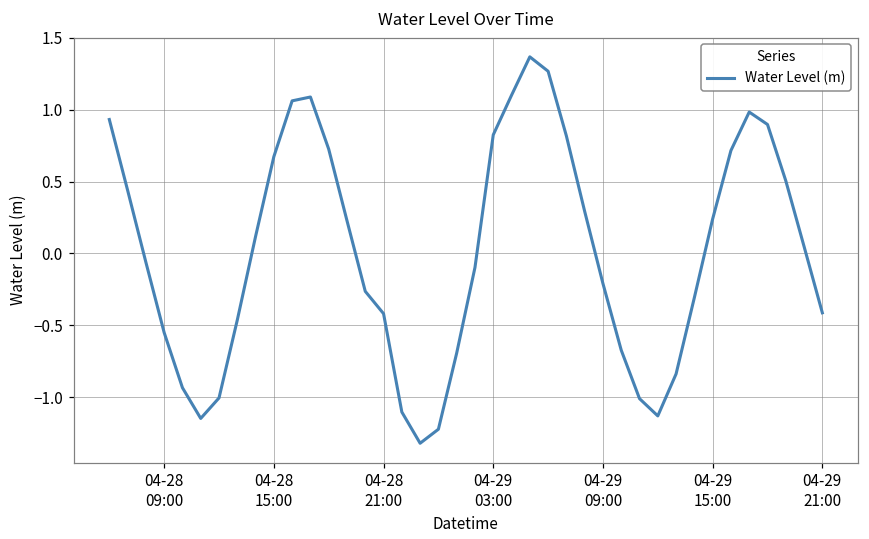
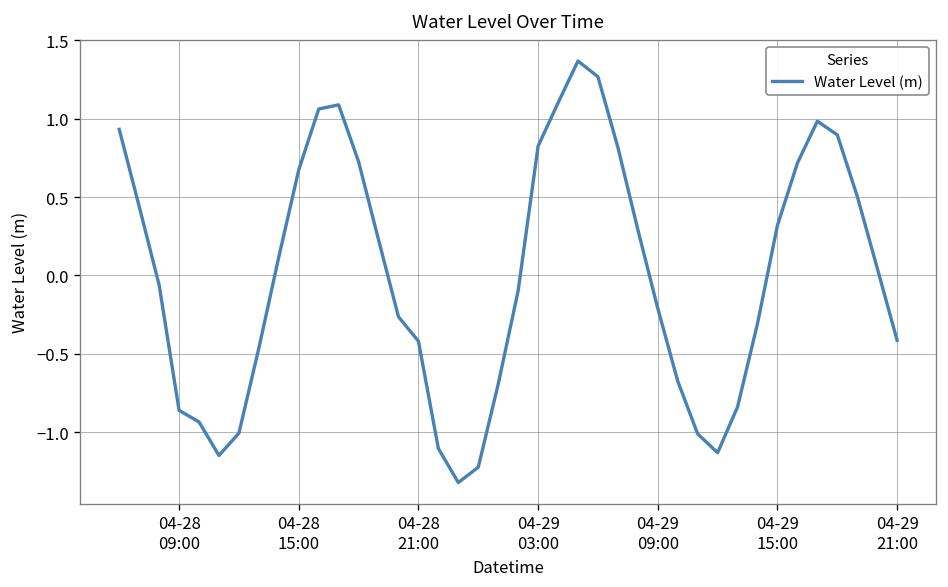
  {
-   "04-28 09:00": -0.55,
+   "04-28 09:00": -0.86,
    "04-28 15:00": 0.67,
    "04-28 21:00": -0.42,
    "04-29 03:00": 0.83,
    "04-29 09:00": -0.21,
-   "04-29 15:00": 0.24,
+   "04-29 15:00": 0.32,
    "04-29 21:00": -0.41
  }
